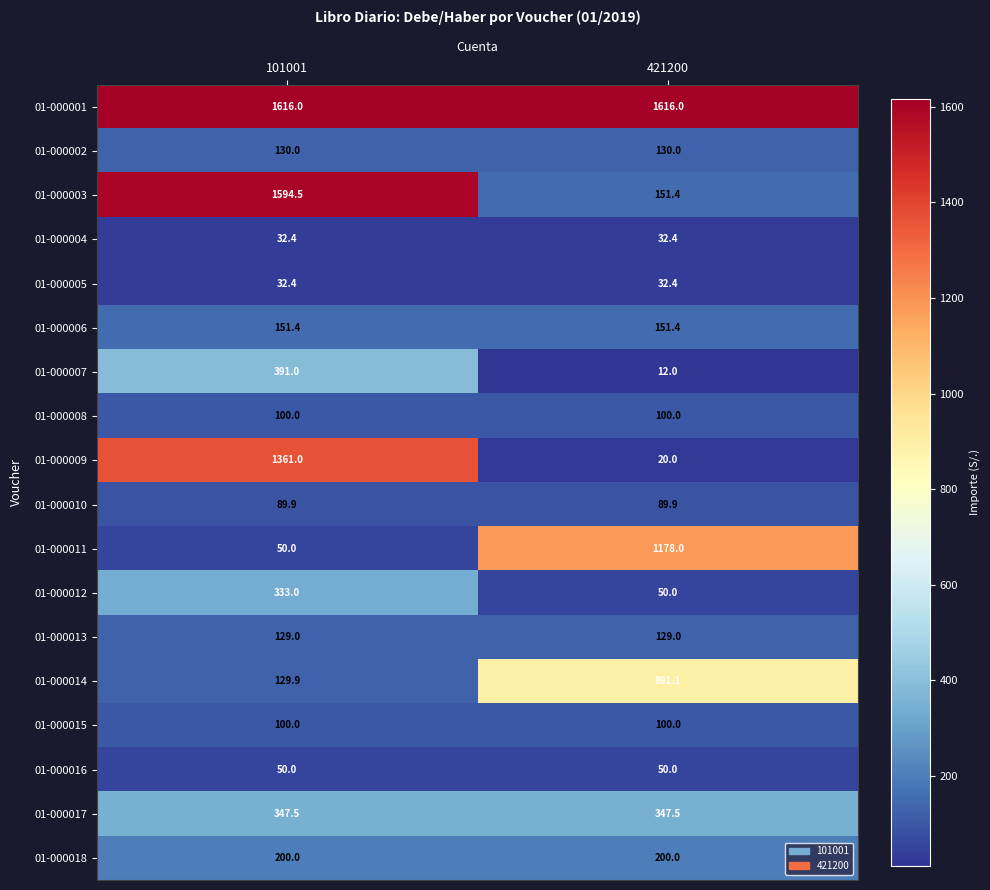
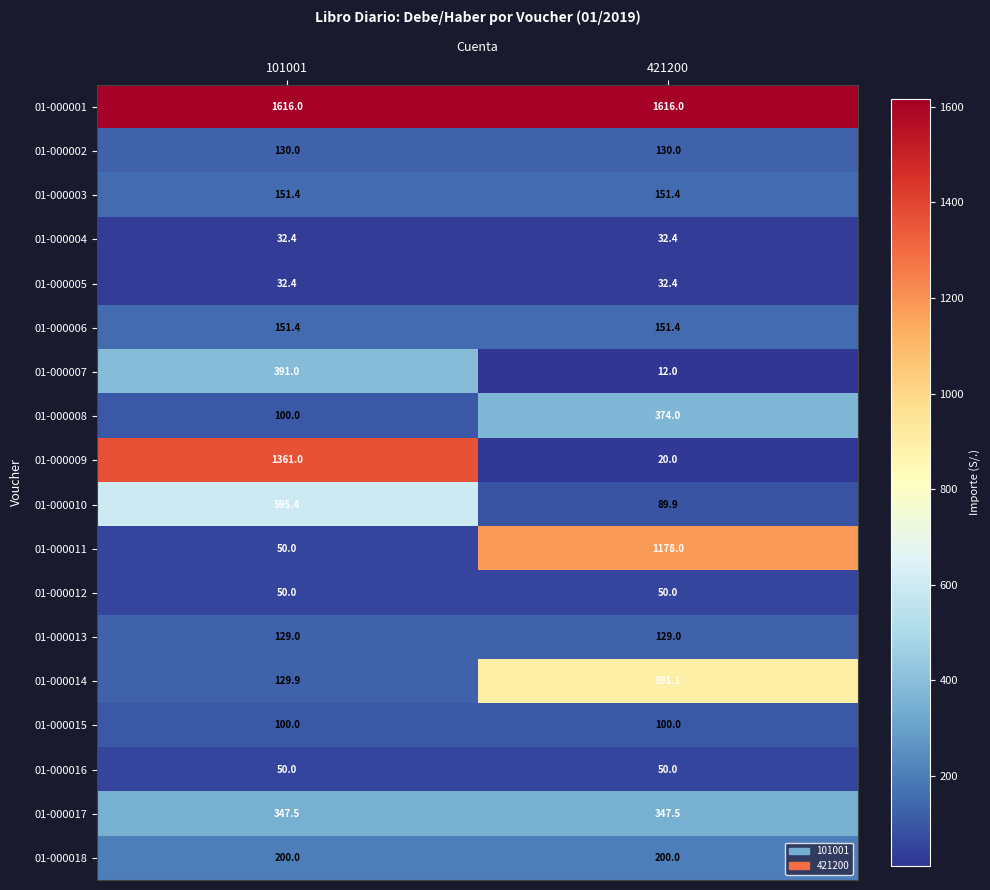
  {
    "01-000001": {
      "101001": 1616.0,
      "421200": 1616.0
    },
    "01-000002": {
      "101001": 130.0,
      "421200": 130.0
    },
    "01-000003": {
-     "101001": 1594.5,
+     "101001": 151.4,
      "421200": 151.4
    },
    "01-000004": {
      "101001": 32.4,
      "421200": 32.4
    },
    "01-000005": {
      "101001": 32.4,
      "421200": 32.4
    },
    "01-000006": {
      "101001": 151.4,
      "421200": 151.4
    },
    "01-000007": {
      "101001": 391.0,
      "421200": 12.0
    },
    "01-000008": {
      "101001": 100.0,
-     "421200": 100.0
+     "421200": 374.0
    },
    "01-000009": {
      "101001": 1361.0,
      "421200": 20.0
    },
    "01-000010": {
-     "101001": 89.9,
+     "101001": 595.4,
      "421200": 89.9
    },
    "01-000011": {
      "101001": 50.0,
      "421200": 1178.0
    },
    "01-000012": {
-     "101001": 333.0,
+     "101001": 50.0,
      "421200": 50.0
    },
    "01-000013": {
      "101001": 129.0,
      "421200": 129.0
    },
    "01-000014": {
      "101001": 129.9,
      "421200": 891.1
    },
    "01-000015": {
      "101001": 100.0,
      "421200": 100.0
    },
    "01-000016": {
      "101001": 50.0,
      "421200": 50.0
    },
    "01-000017": {
      "101001": 347.5,
      "421200": 347.5
    },
    "01-000018": {
      "101001": 200.0,
      "421200": 200.0
    }
  }
